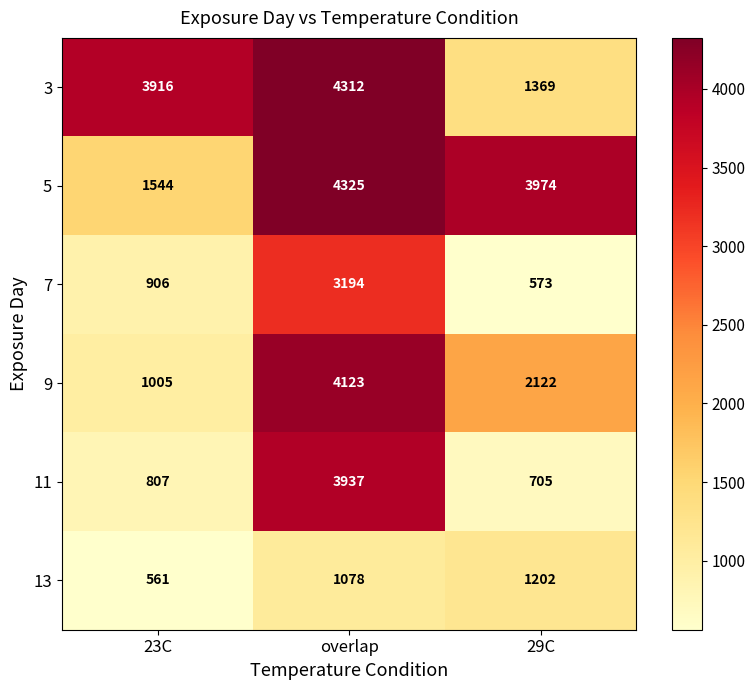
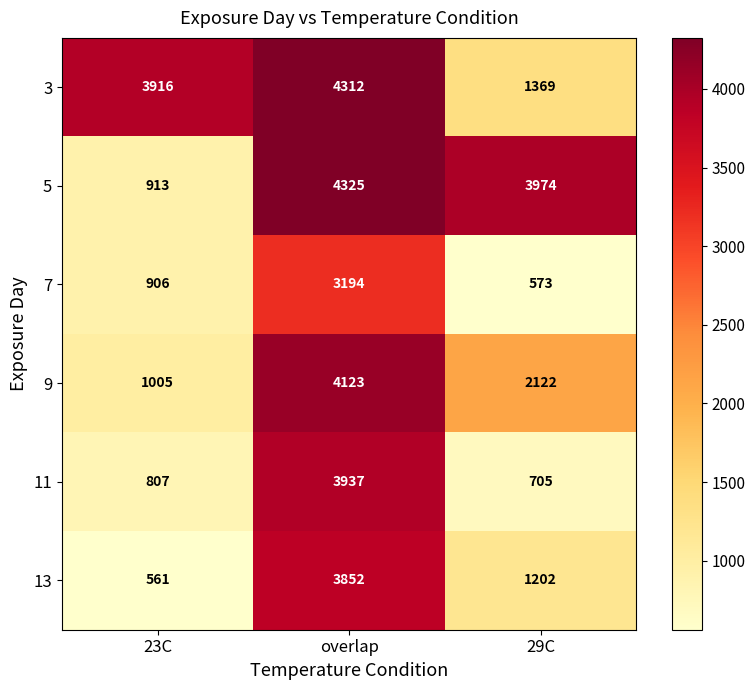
  {
    "3": {
      "23C": 3916,
      "overlap": 4312,
      "29C": 1369
    },
    "5": {
-     "23C": 1544,
+     "23C": 913,
      "overlap": 4325,
      "29C": 3974
    },
    "7": {
      "23C": 906,
      "overlap": 3194,
      "29C": 573
    },
    "9": {
      "23C": 1005,
      "overlap": 4123,
      "29C": 2122
    },
    "11": {
      "23C": 807,
      "overlap": 3937,
      "29C": 705
    },
    "13": {
      "23C": 561,
-     "overlap": 1078,
+     "overlap": 3852,
      "29C": 1202
    }
  }
